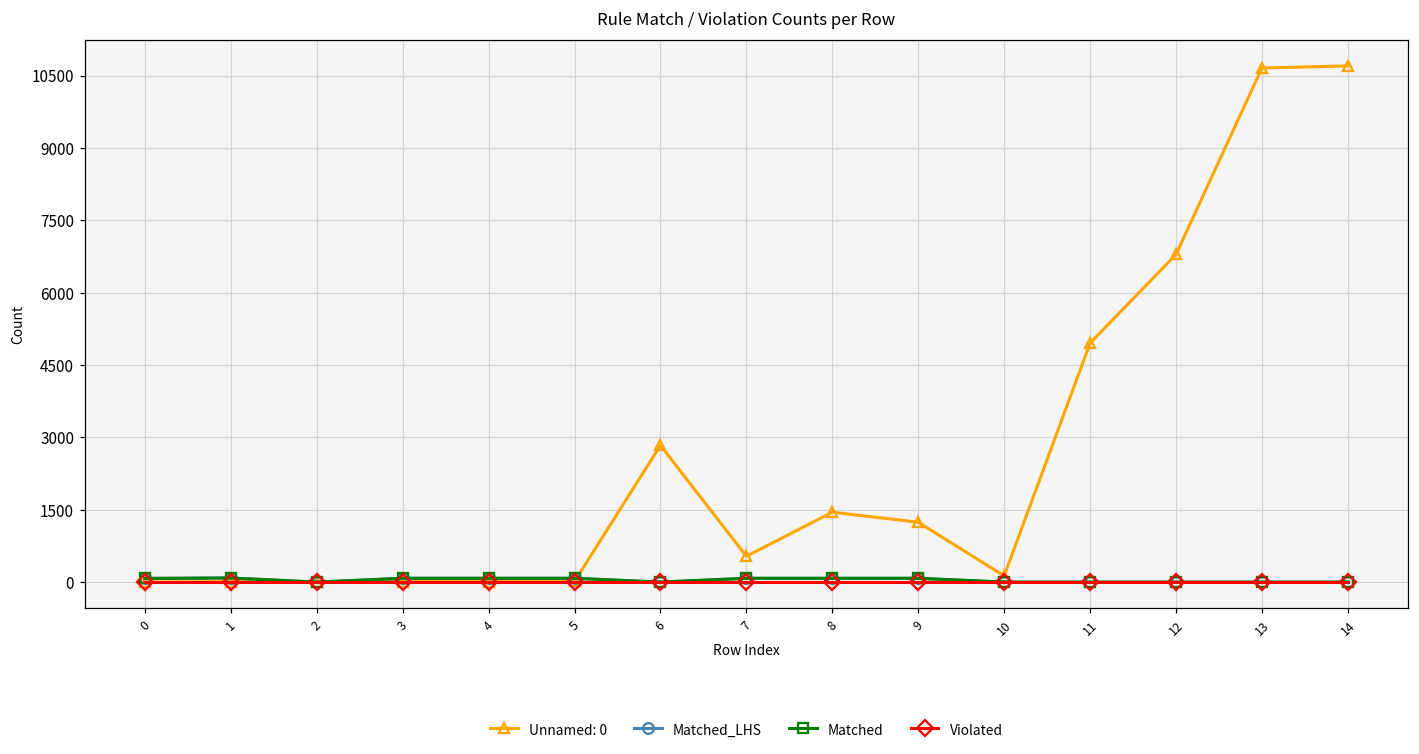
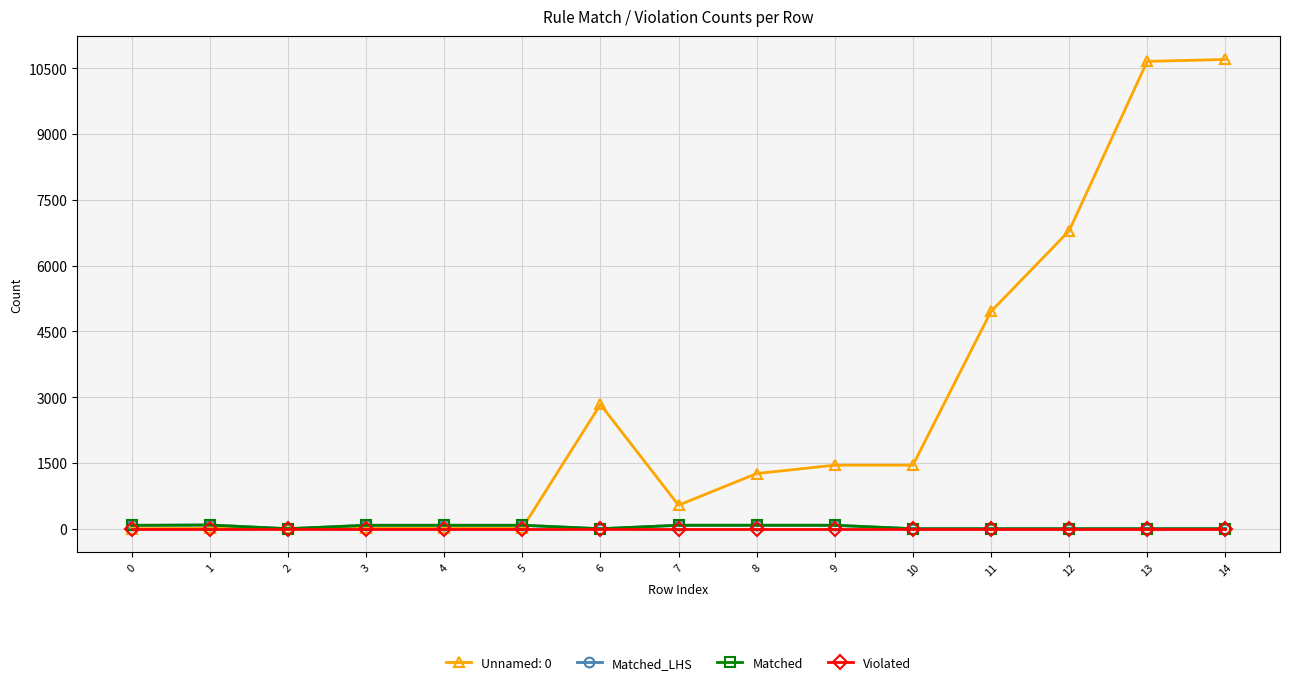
  {
    "Unnamed: 0": {
      "6": 2800,
      "7": 500,
-     "8": 1400,
-     "9": 1200,
-     "10": 100,
+     "8": 1300,
+     "9": 1400,
+     "10": 1500,
      "11": 5000,
      "12": 6800,
      "13": 10700,
      "14": 10700
    },
    "Matched": {
      "0": 100,
      "1": 100,
      "3": 100,
      "4": 100,
      "5": 100,
      "7": 100,
      "8": 100,
      "9": 100
    },
    "Violated": {
      "7": 0,
      "8": 0,
      "9": 0
    }
  }
